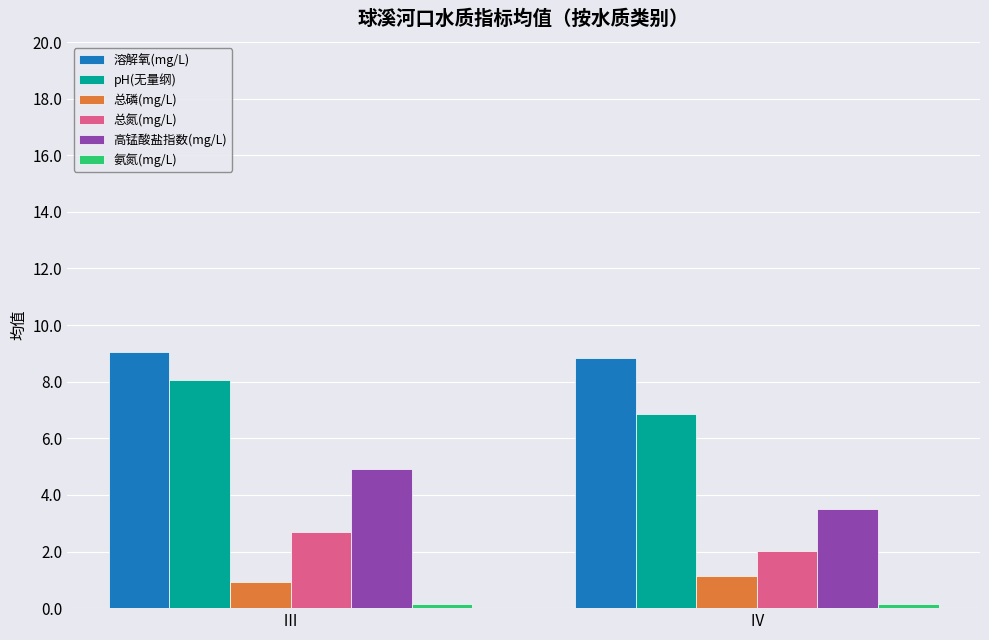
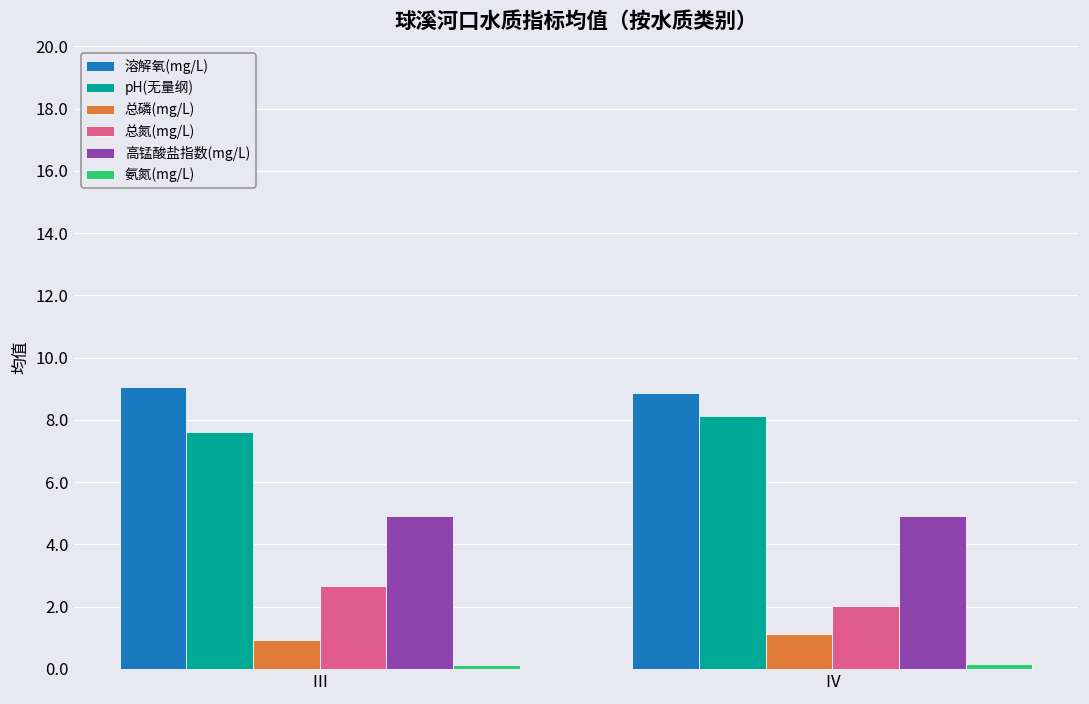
  {
    "溶解氧(mg/L)": {
      "Ⅲ": 9.1,
      "Ⅳ": 8.9
    },
    "pH(无量纲)": {
-     "Ⅲ": 8.1,
-     "Ⅳ": 6.9
+     "Ⅲ": 7.6,
+     "Ⅳ": 8.1
    },
    "总磷(mg/L)": {
      "Ⅲ": 0.9,
      "Ⅳ": 1.1
    },
    "总氮(mg/L)": {
      "Ⅲ": 2.7,
      "Ⅳ": 2.0
    },
    "高锰酸盐指数(mg/L)": {
      "Ⅲ": 4.9,
-     "Ⅳ": 3.5
+     "Ⅳ": 4.9
    },
    "氨氮(mg/L)": {
      "Ⅲ": 0.1,
      "Ⅳ": 0.1
    }
  }
